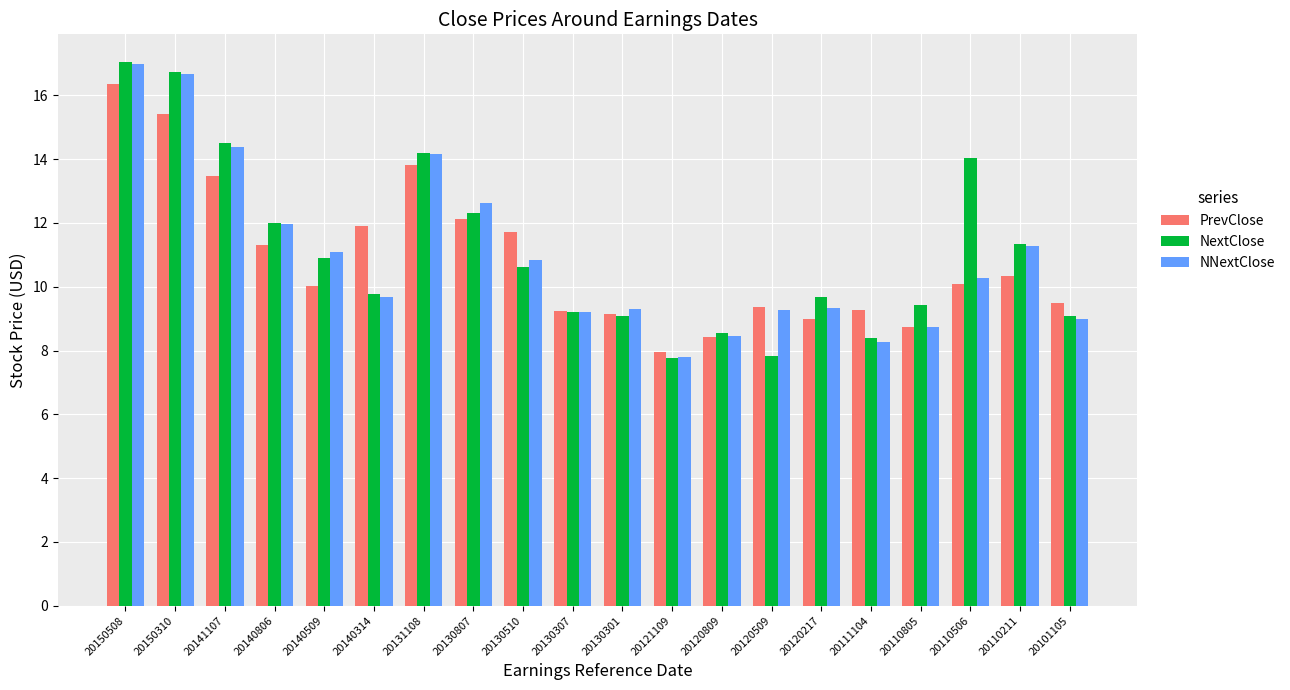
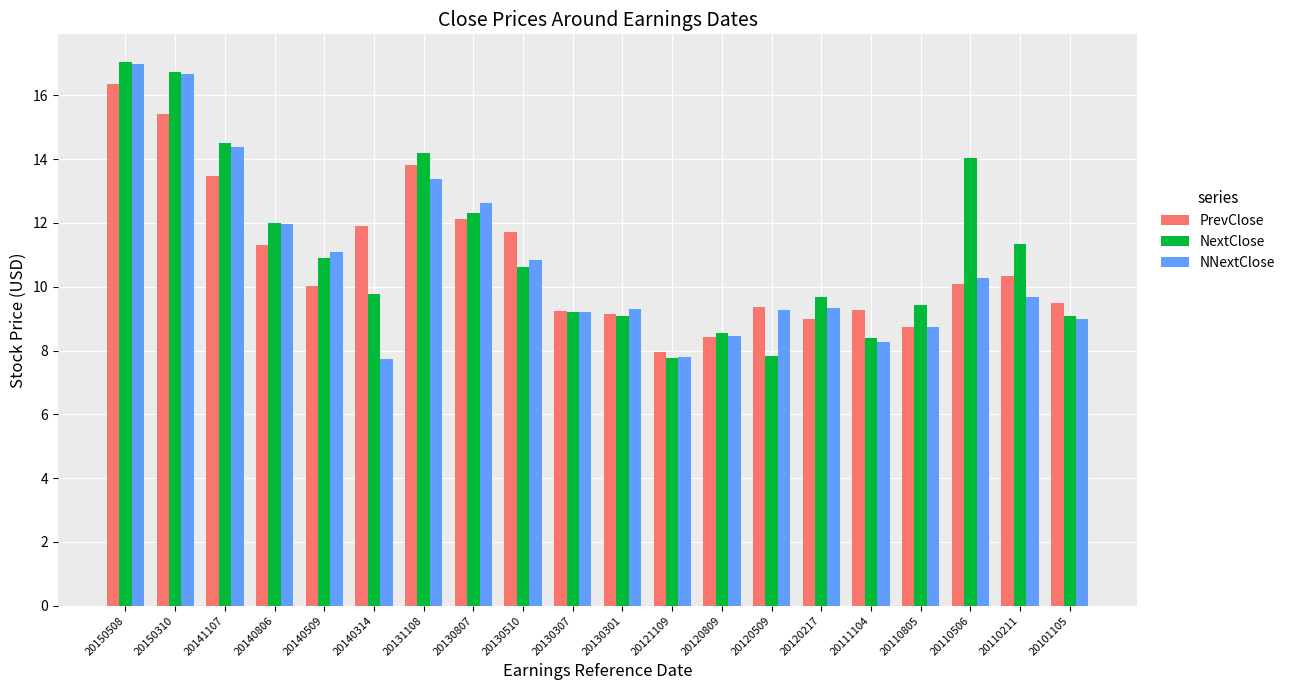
  {
    "PrevClose": {
      "20150508": 16.4,
      "20150310": 15.4,
      "20141107": 13.5,
      "20140806": 11.3,
      "20140509": 10.0,
      "20140314": 11.9,
      "20131108": 13.8,
      "20130807": 12.1,
      "20130510": 11.7,
      "20130307": 9.3,
      "20130301": 9.2,
      "20121109": 8.0,
      "20120809": 8.4,
      "20120509": 9.4,
      "20120217": 9.0,
      "20111104": 9.3,
      "20110805": 8.8,
      "20110506": 10.1,
      "20110211": 10.3,
      "20101105": 9.5
    },
    "NextClose": {
      "20150508": 17.1,
      "20150310": 16.7,
      "20141107": 14.5,
      "20140806": 12.0,
      "20140509": 10.9,
      "20140314": 9.8,
      "20131108": 14.2,
      "20130807": 12.3,
      "20130510": 10.6,
      "20130307": 9.2,
      "20130301": 9.1,
      "20121109": 7.8,
      "20120809": 8.6,
      "20120509": 7.8,
      "20120217": 9.7,
      "20111104": 8.4,
      "20110805": 9.4,
      "20110506": 14.0,
      "20110211": 11.4,
      "20101105": 9.1
    },
    "NNextClose": {
      "20150508": 17.0,
      "20150310": 16.7,
      "20141107": 14.4,
      "20140806": 12.0,
      "20140509": 11.1,
-     "20140314": 9.7,
-     "20131108": 14.2,
+     "20140314": 7.7,
+     "20131108": 13.4,
      "20130807": 12.6,
      "20130510": 10.8,
      "20130307": 9.2,
      "20130301": 9.3,
      "20121109": 7.8,
      "20120809": 8.5,
      "20120509": 9.3,
      "20120217": 9.3,
      "20111104": 8.3,
      "20110805": 8.7,
      "20110506": 10.3,
-     "20110211": 11.3,
+     "20110211": 9.7,
      "20101105": 9.0
    }
  }
